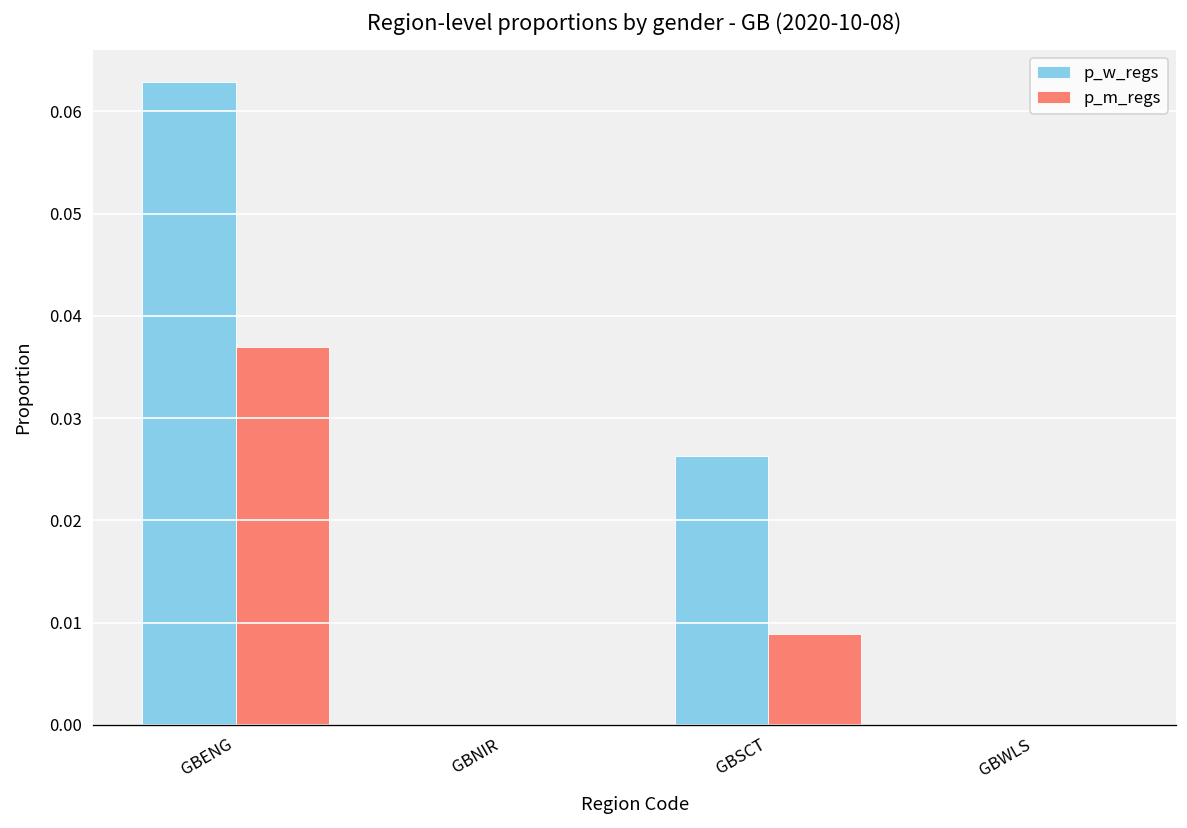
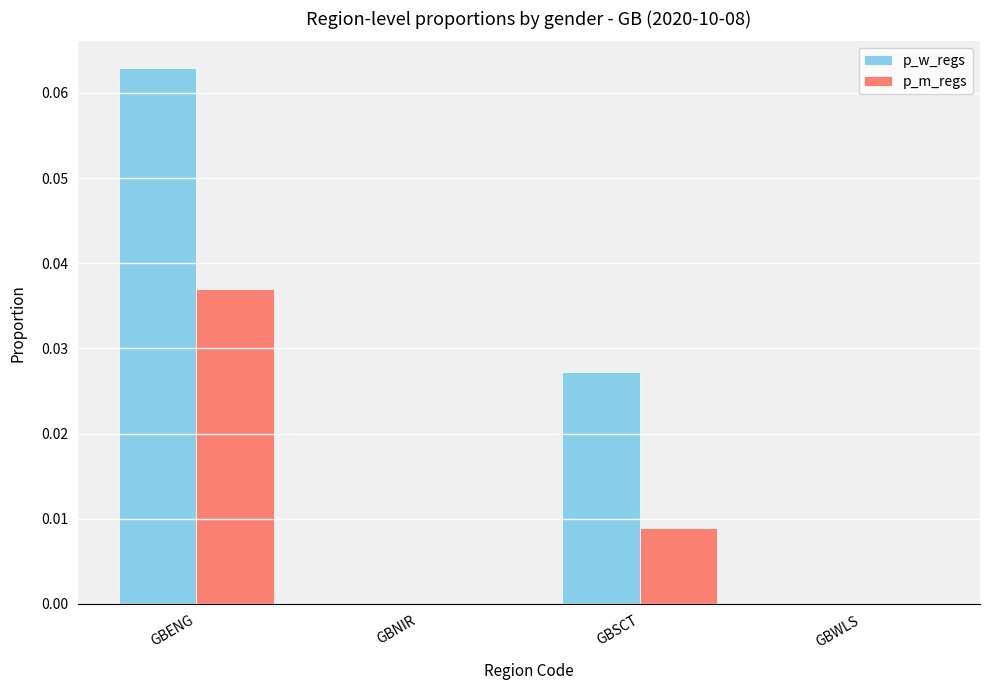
  {
    "p_w_regs": {
      "GBENG": 0.063,
      "GBNIR": 0.000,
-     "GBSCT": 0.026,
+     "GBSCT": 0.027,
      "GBWLS": 0.000
    },
    "p_m_regs": {
      "GBENG": 0.037,
      "GBNIR": 0.000,
      "GBSCT": 0.009,
      "GBWLS": 0.000
    }
  }
